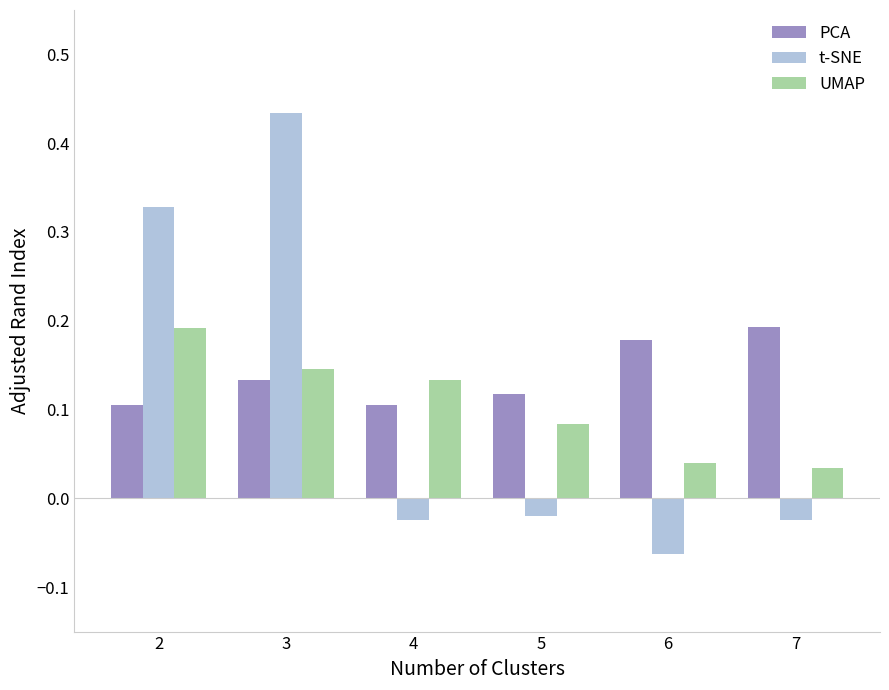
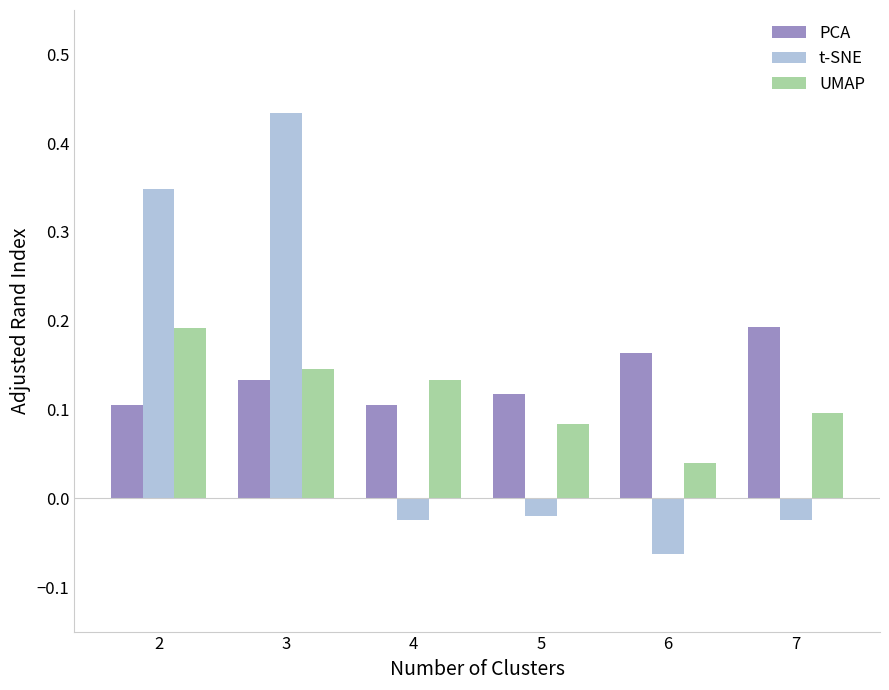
  {
    "PCA": {
      "2": 0.11,
      "3": 0.13,
      "4": 0.11,
      "5": 0.12,
-     "6": 0.18,
+     "6": 0.16,
      "7": 0.19
    },
    "t-SNE": {
-     "2": 0.33,
+     "2": 0.35,
      "3": 0.43,
      "4": -0.02,
      "5": -0.02,
      "6": -0.06,
      "7": -0.02
    },
    "UMAP": {
      "2": 0.19,
      "3": 0.15,
      "4": 0.13,
      "5": 0.08,
      "6": 0.04,
-     "7": 0.03
+     "7": 0.10
    }
  }
